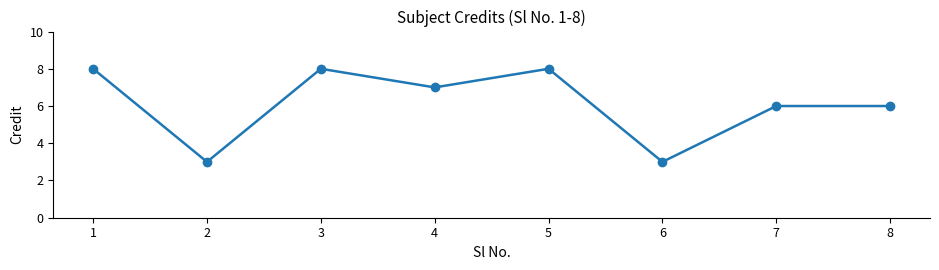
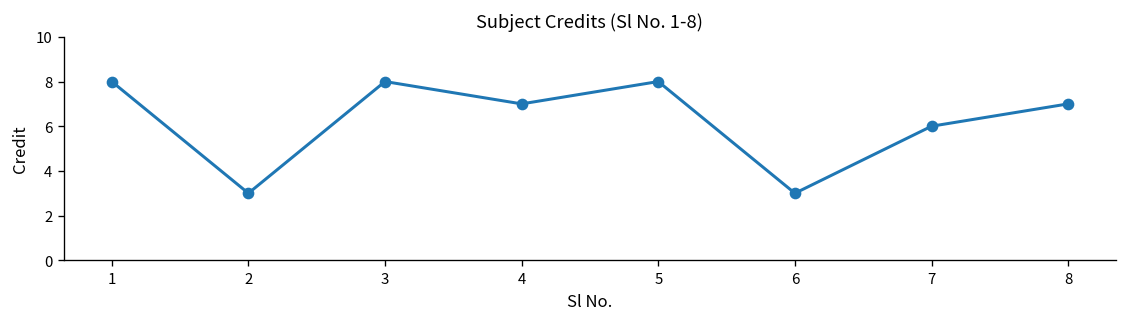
  {
    "1": 8,
    "2": 3,
    "3": 8,
    "4": 7,
    "5": 8,
    "6": 3,
    "7": 6,
-   "8": 6
+   "8": 7
  }
